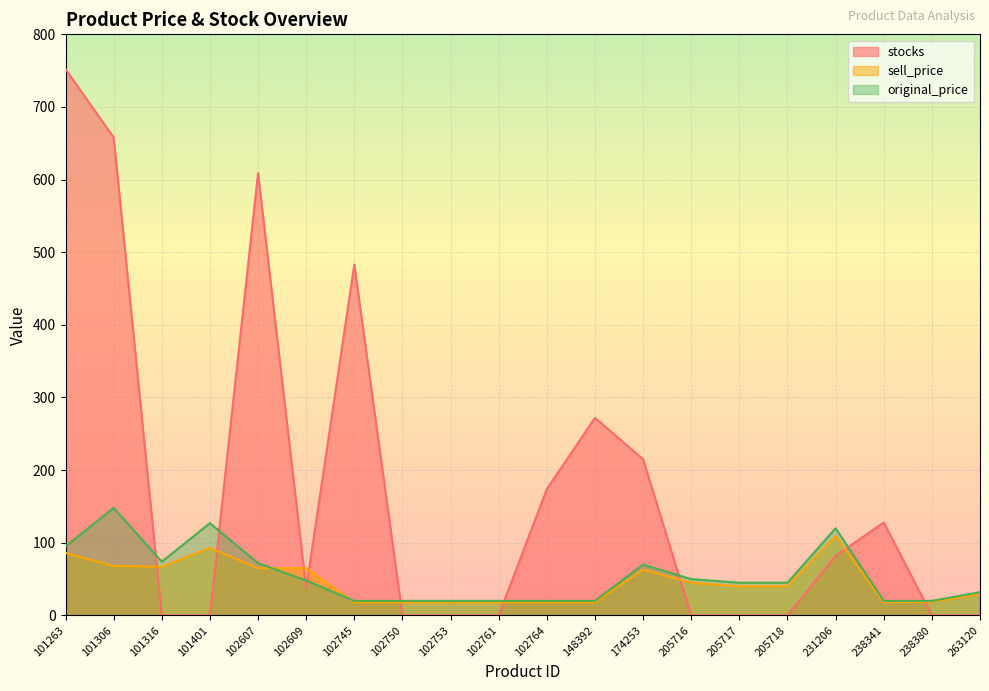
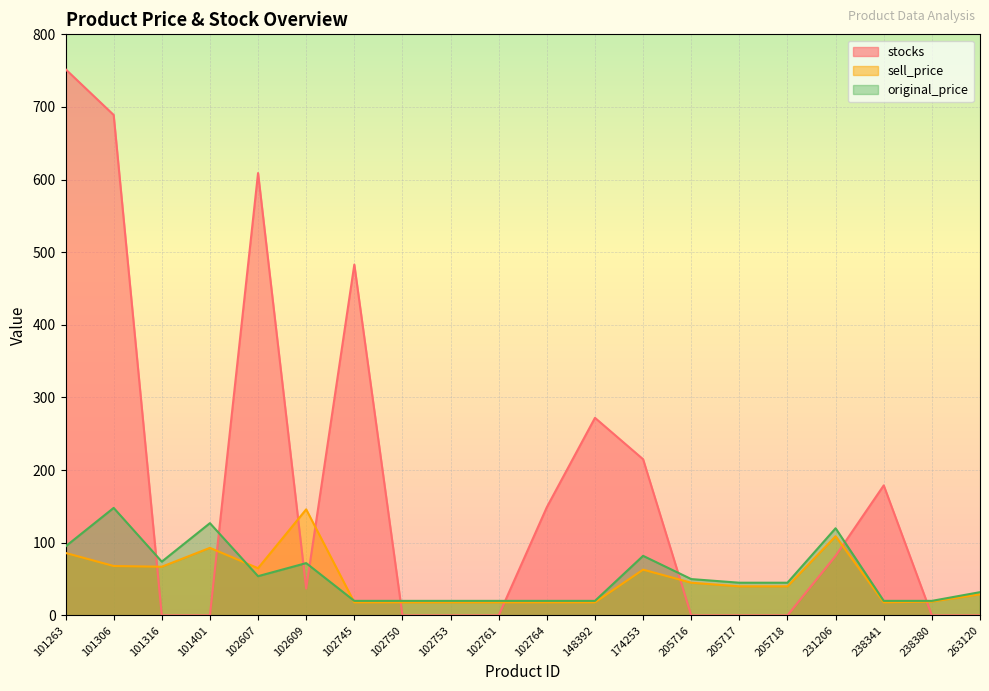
  {
    "stocks": {
      "101263": 750,
-     "101306": 660,
+     "101306": 690,
      "101316": 0,
      "101401": 0,
      "102607": 610,
      "102609": 40,
      "102745": 480,
      "102750": 0,
      "102753": 0,
      "102761": 0,
-     "102764": 170,
+     "102764": 150,
      "148392": 270,
      "174253": 220,
      "205716": 0,
      "205717": 0,
      "205718": 0,
      "231206": 80,
-     "238341": 130,
+     "238341": 180,
      "238380": 0,
      "263120": 0
    },
    "sell_price": {
      "101263": 90,
      "101306": 70,
      "101316": 70,
      "101401": 90,
      "102607": 70,
-     "102609": 70,
+     "102609": 150,
      "174253": 60,
      "205716": 50,
      "205717": 40,
      "205718": 40,
      "231206": 110
    },
    "original_price": {
      "101263": 100,
      "101306": 150,
      "101316": 70,
      "101401": 130,
-     "102607": 70,
-     "102609": 50,
-     "174253": 70,
+     "102607": 50,
+     "102609": 70,
+     "174253": 80,
      "205716": 50,
      "205717": 50,
      "205718": 50,
      "231206": 120
    }
  }
